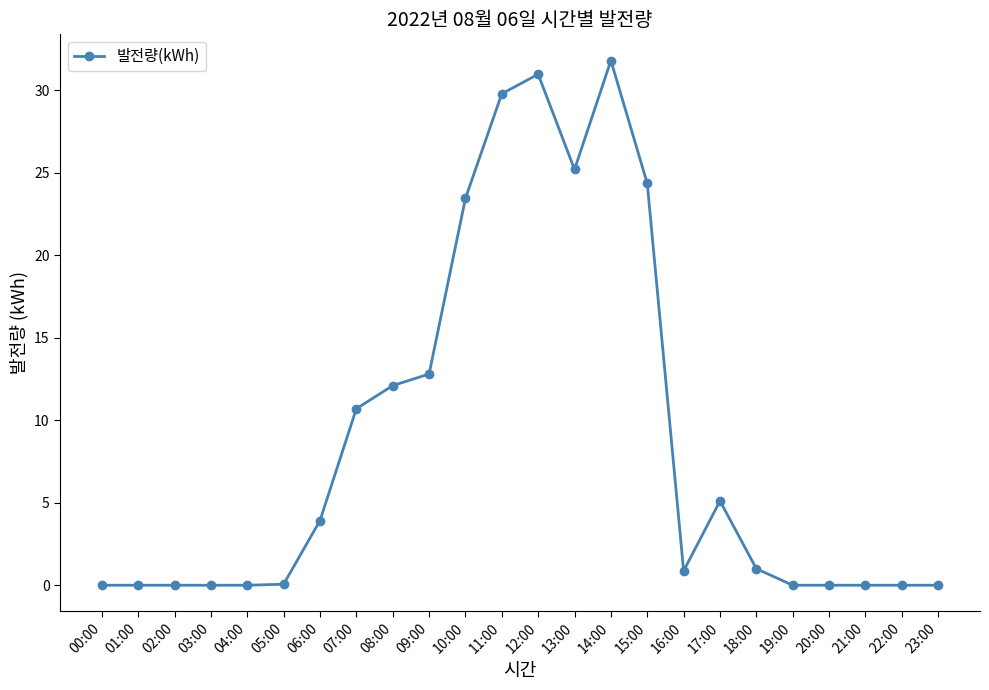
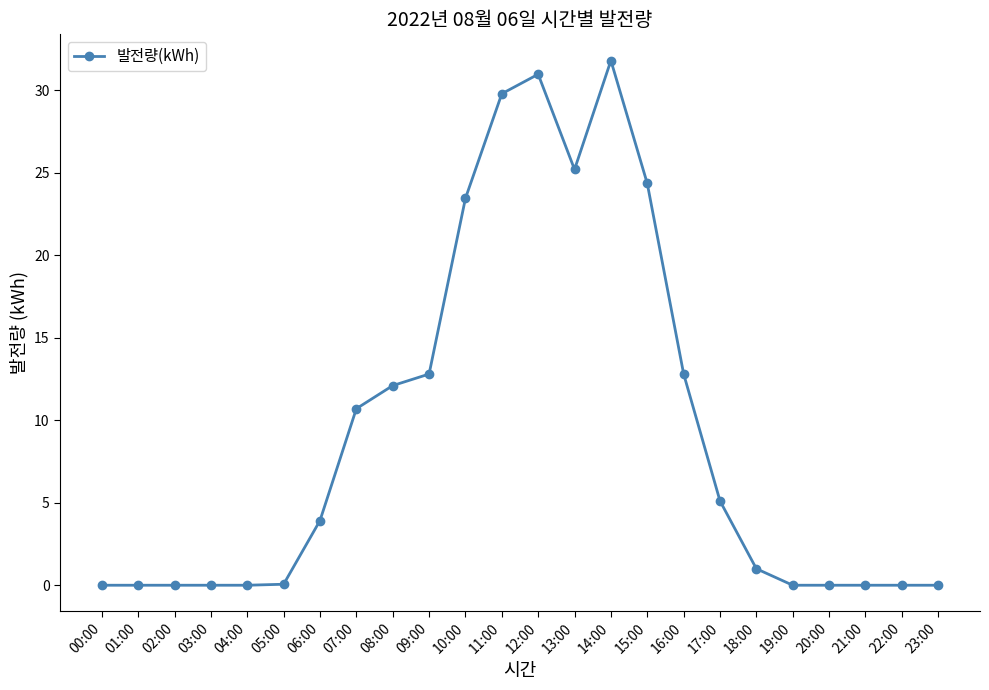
  {
    "00:00": 0.0,
    "01:00": 0.0,
    "02:00": 0.0,
    "03:00": 0.0,
    "04:00": 0.0,
    "05:00": 0.1,
    "06:00": 3.9,
    "07:00": 10.7,
    "08:00": 12.1,
    "09:00": 12.8,
    "10:00": 23.5,
    "11:00": 29.8,
    "12:00": 31.0,
    "13:00": 25.2,
    "14:00": 31.8,
    "15:00": 24.4,
-   "16:00": 0.9,
+   "16:00": 12.8,
    "17:00": 5.1,
    "18:00": 1.0,
    "19:00": 0.0,
    "20:00": 0.0,
    "21:00": 0.0,
    "22:00": 0.0,
    "23:00": 0.0
  }
